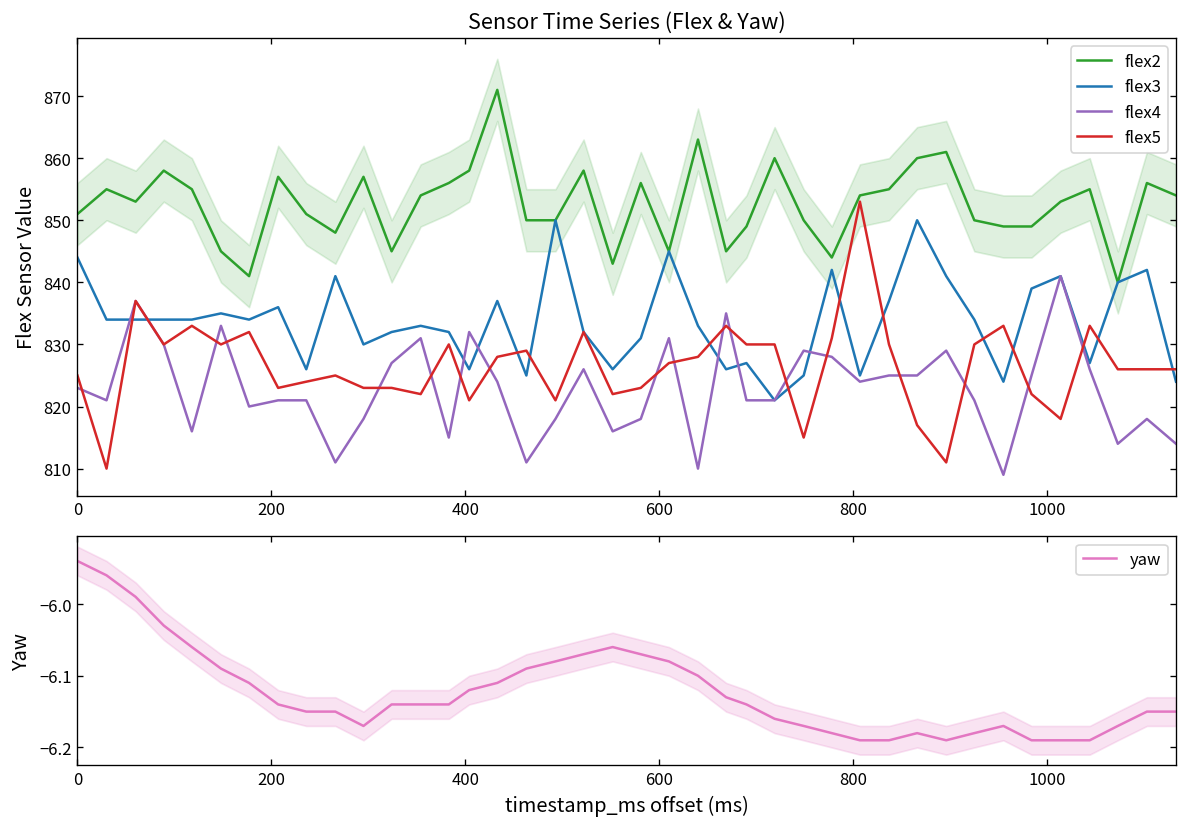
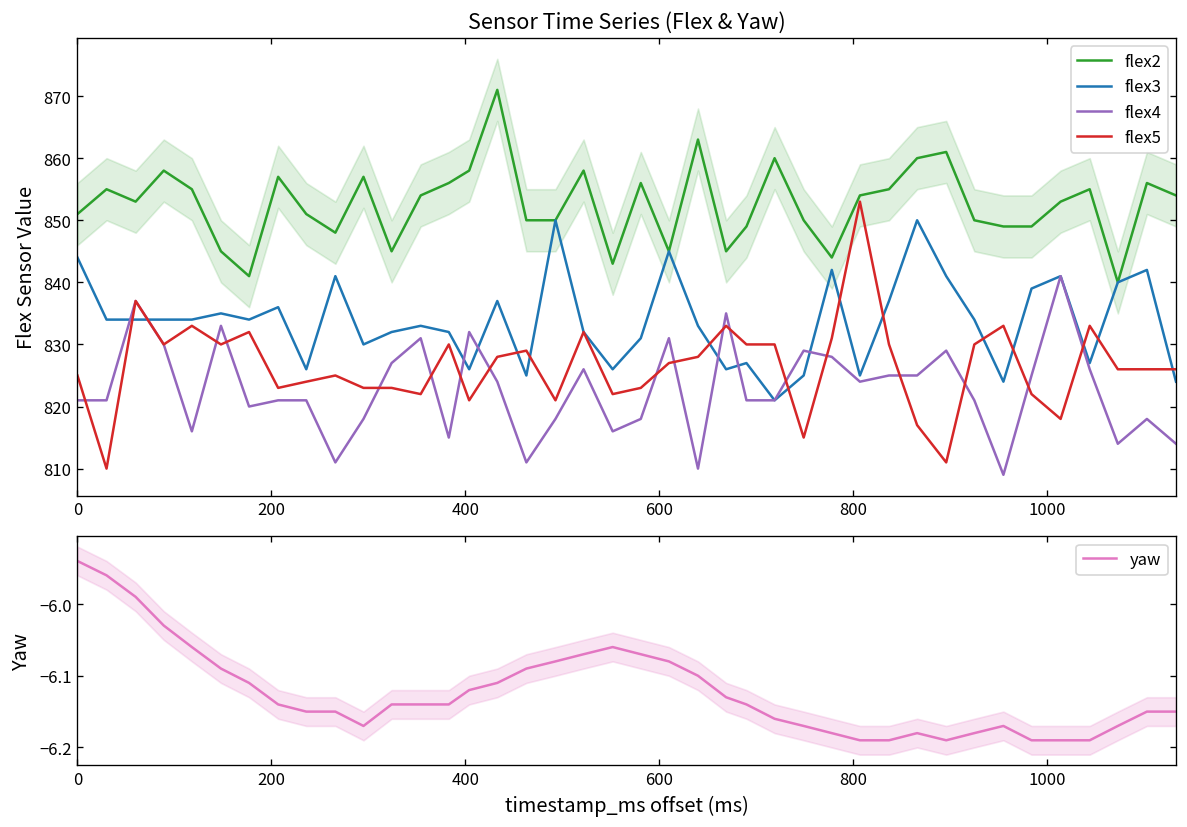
  {
    "Sensor Time Series (Flex & Yaw)": {
      "flex3": {
        "0": 844
      },
      "flex4": {
-       "0": 823
+       "0": 821
      },
      "flex5": {
        "0": 825
      }
    }
  }
